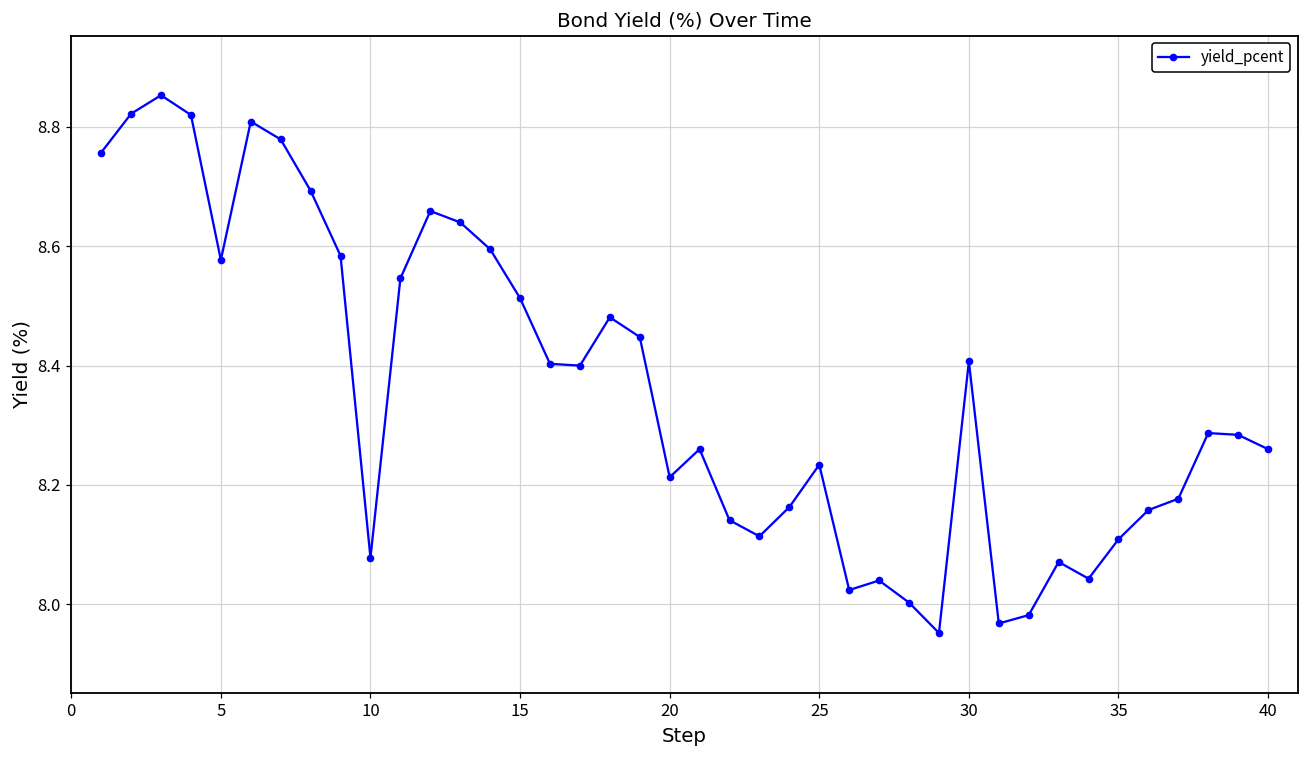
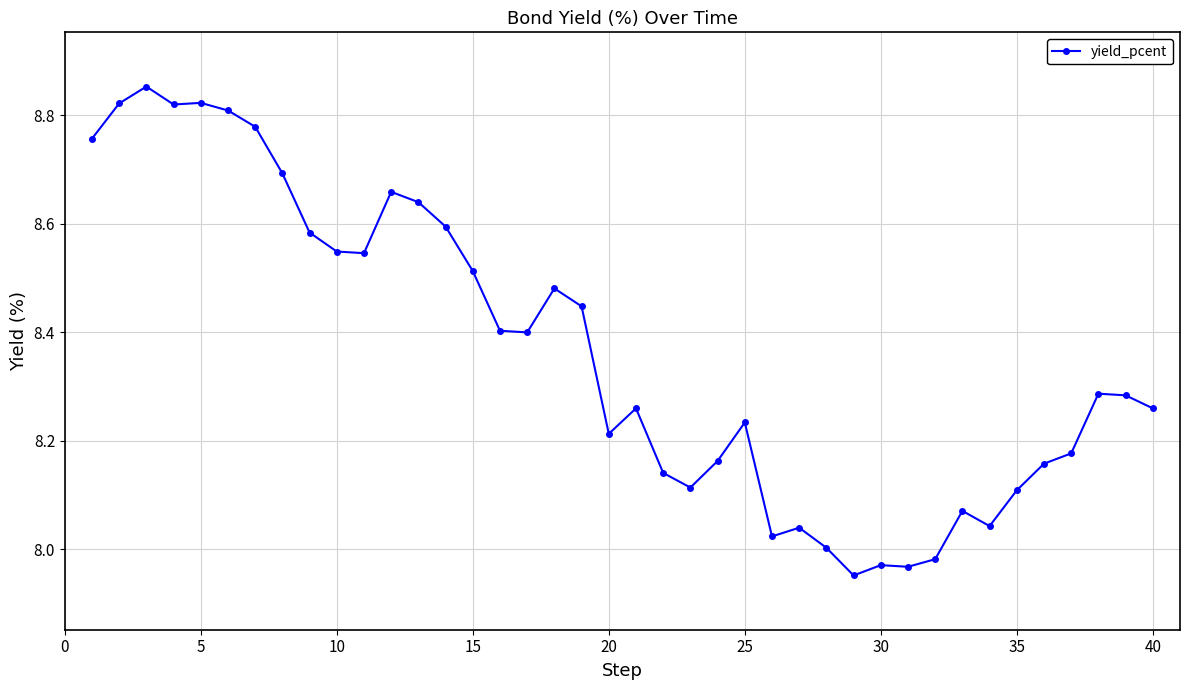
  {
-   "5": 8.58,
-   "10": 8.08,
+   "5": 8.82,
+   "10": 8.55,
    "15": 8.51,
    "20": 8.21,
    "25": 8.23,
-   "30": 8.41,
+   "30": 7.97,
    "35": 8.11,
    "40": 8.26
  }
